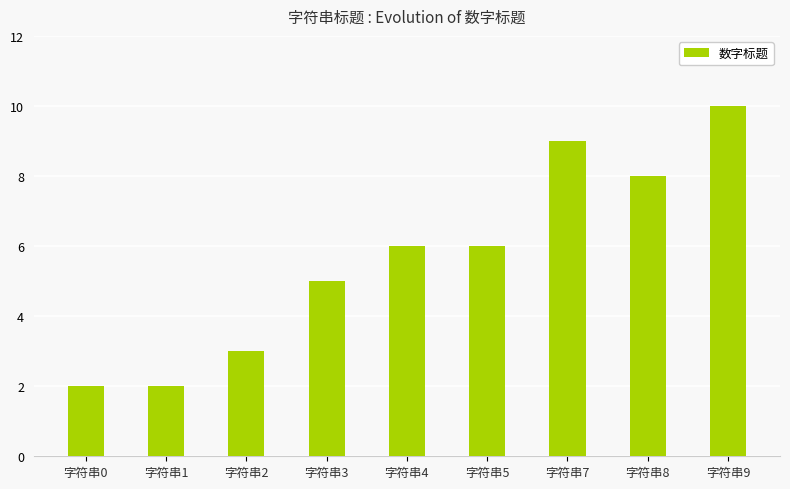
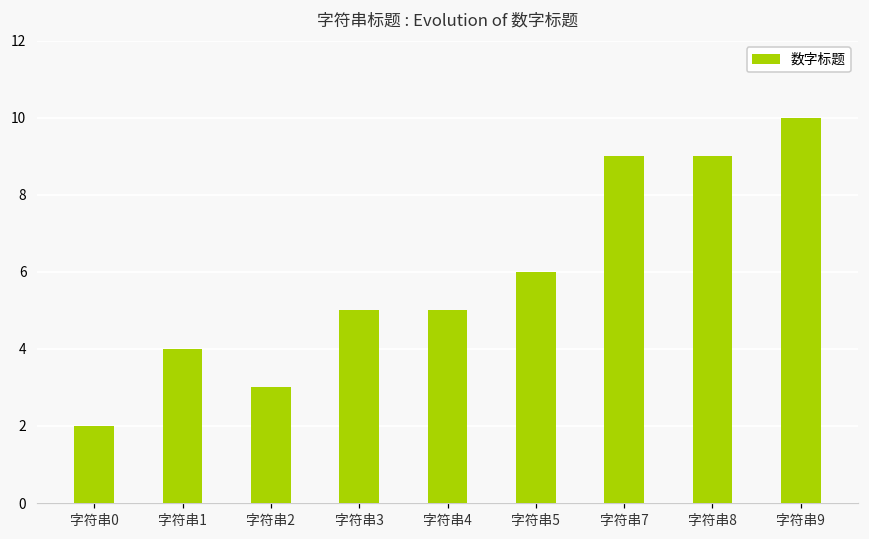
  {
    "字符串0": 2,
-   "字符串1": 2,
+   "字符串1": 4,
    "字符串2": 3,
    "字符串3": 5,
-   "字符串4": 6,
+   "字符串4": 5,
    "字符串5": 6,
    "字符串7": 9,
-   "字符串8": 8,
+   "字符串8": 9,
    "字符串9": 10
  }
